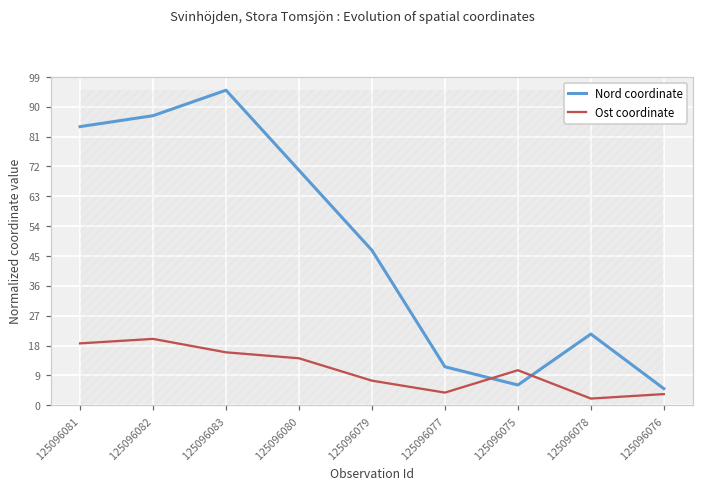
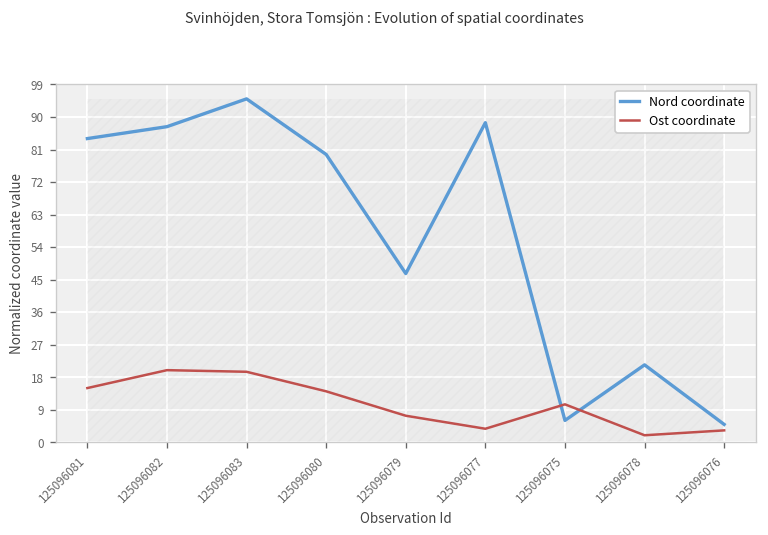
  {
    "Nord coordinate": {
      "125096081": 84,
      "125096082": 87,
-     "125096080": 71,
+     "125096080": 80,
      "125096079": 47,
-     "125096077": 12,
+     "125096077": 88,
      "125096075": 6,
      "125096078": 21,
      "125096076": 5
    },
    "Ost coordinate": {
-     "125096081": 19,
+     "125096081": 15,
      "125096082": 20,
-     "125096083": 16,
+     "125096083": 20,
      "125096080": 14,
      "125096079": 7,
      "125096077": 4,
      "125096075": 11,
      "125096078": 2,
      "125096076": 3
    }
  }
